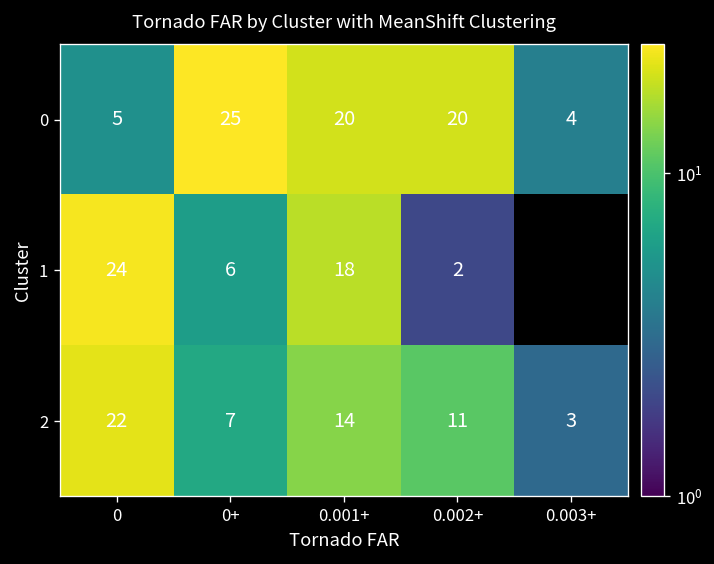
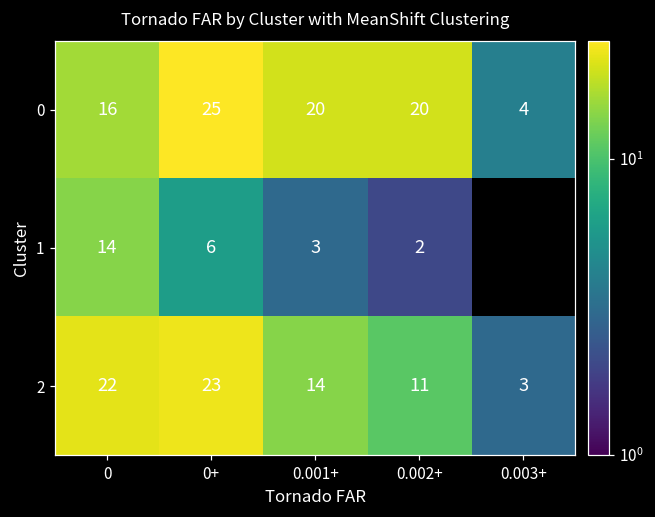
  {
    "0": {
-     "0": 5,
+     "0": 16,
      "0+": 25,
      "0.001+": 20,
      "0.002+": 20,
      "0.003+": 4
    },
    "1": {
-     "0": 24,
+     "0": 14,
      "0+": 6,
-     "0.001+": 18,
+     "0.001+": 3,
      "0.002+": 2
    },
    "2": {
      "0": 22,
-     "0+": 7,
+     "0+": 23,
      "0.001+": 14,
      "0.002+": 11,
      "0.003+": 3
    }
  }
